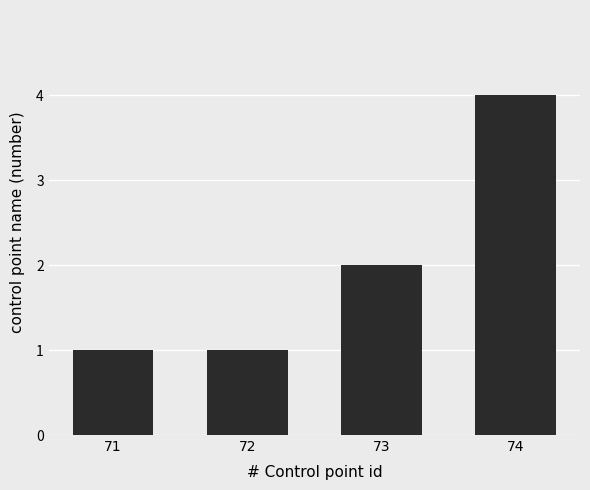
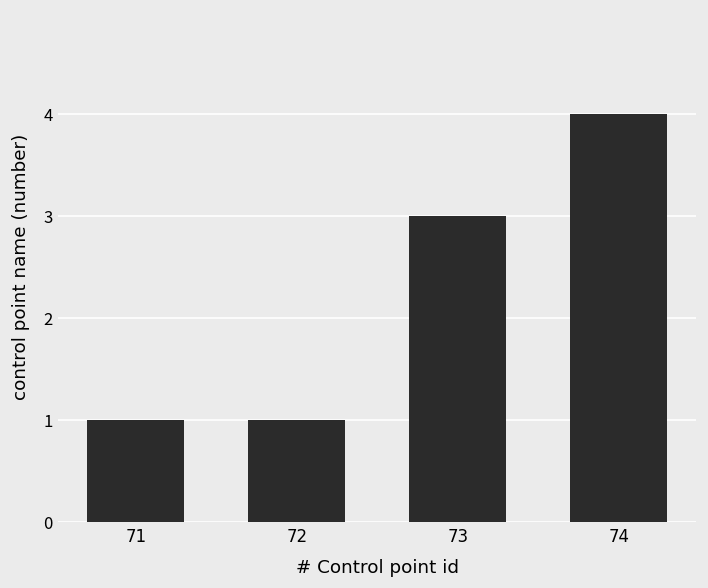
  {
    "71": 1,
    "72": 1,
-   "73": 2,
+   "73": 3,
    "74": 4
  }
